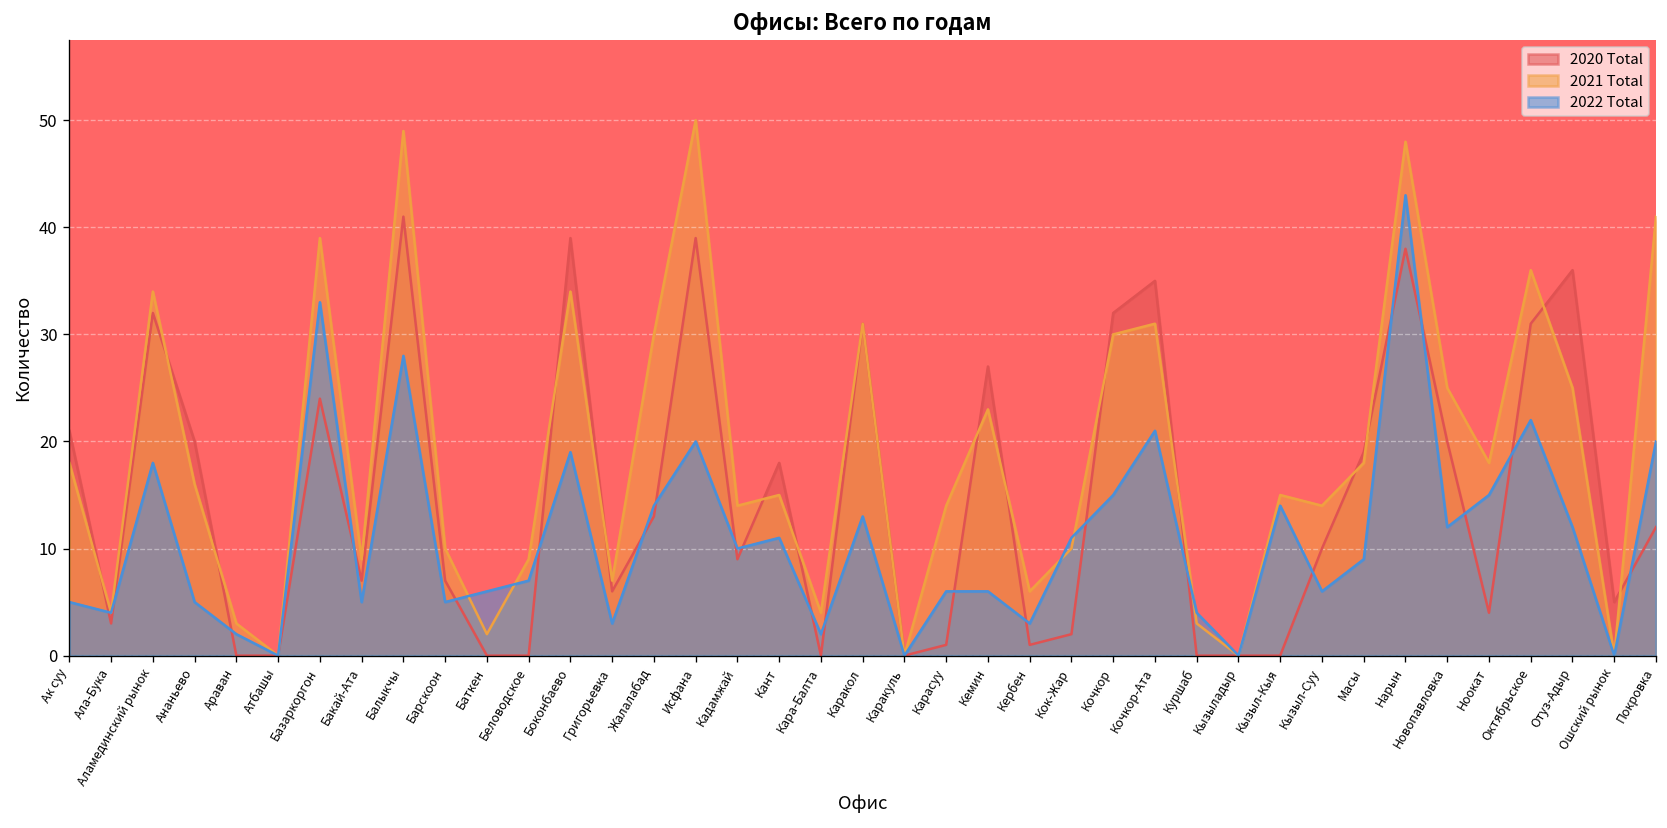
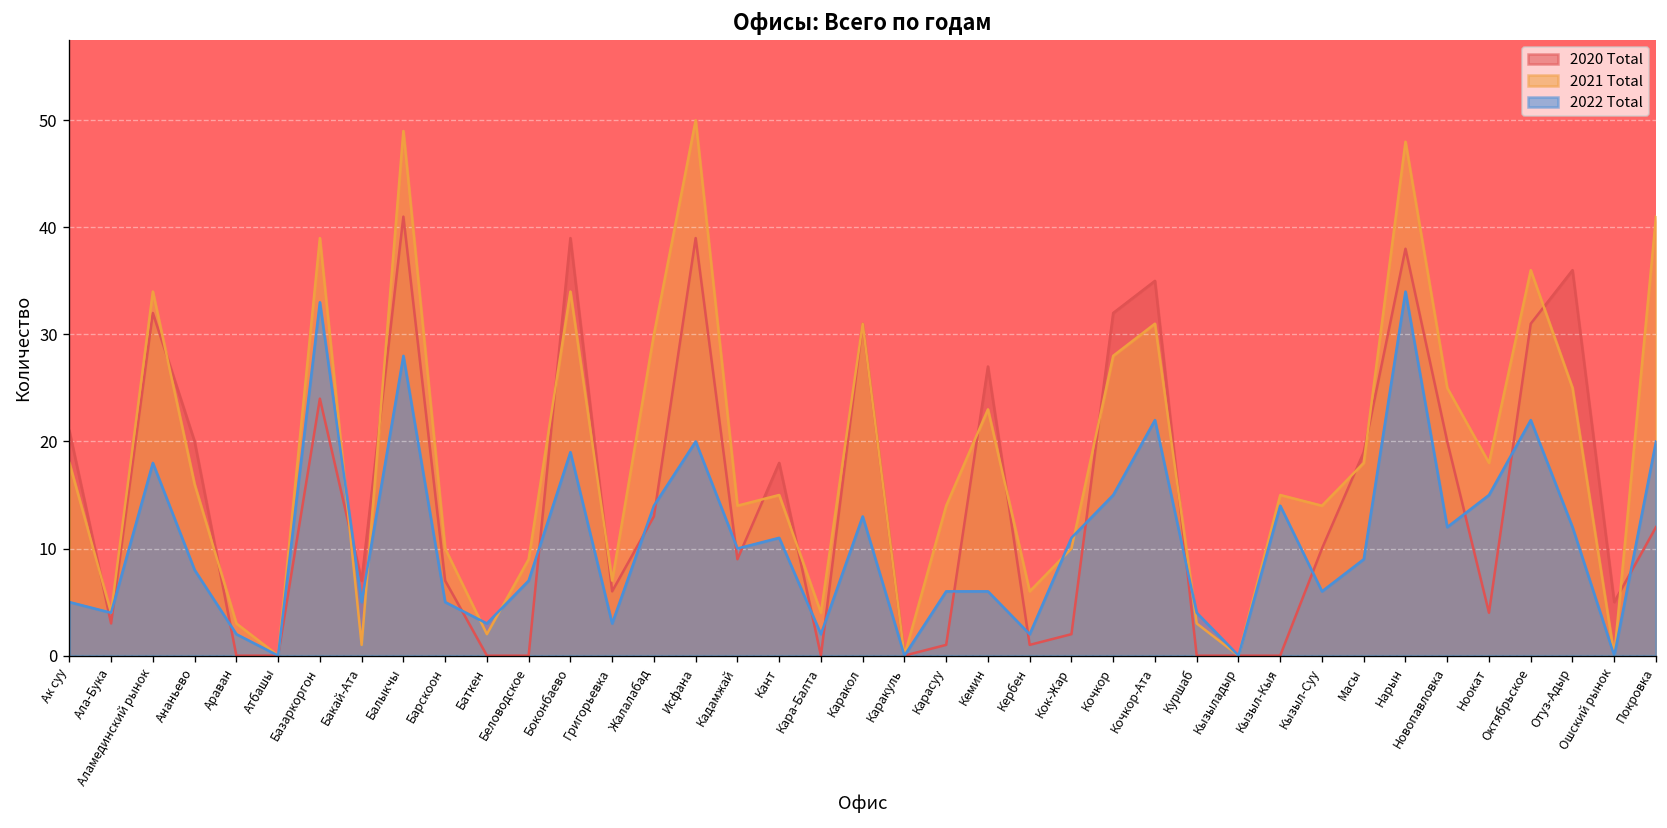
  {
    "2020 Total": {
      "Ак суу": 21,
      "Ала-Бука": 3,
      "Аламединский рынок": 32,
      "Ананьево": 20,
      "Араван": 0,
      "Базаркоргон": 24,
      "Бакай-Ата": 7,
      "Балыкчы": 41,
      "Барскоон": 7,
      "Баткен": 0,
      "Беловодское": 0,
      "Боконбаево": 39,
      "Григорьевка": 6,
      "Жалалабад": 13,
      "Исфана": 39,
      "Кадамжай": 9,
      "Кант": 18,
      "Кара-Балта": 0,
      "Карасуу": 1,
      "Кемин": 27,
      "Кербен": 1,
      "Кок-Жар": 2,
      "Кочкор": 32,
      "Кочкор-Ата": 35,
      "Куршаб": 0,
      "Кызыл-Кыя": 0,
      "Кызыл-Суу": 10,
      "Масы": 19,
      "Нарын": 38,
      "Новопавловка": 20,
      "Ноокат": 4,
      "Октябрьское": 31,
      "Отуз-Адыр": 36,
      "Ошский рынок": 5,
      "Покровка": 12
    },
    "2021 Total": {
      "Ак суу": 18,
      "Аламединский рынок": 34,
      "Ананьево": 16,
      "Араван": 3,
      "Базаркоргон": 39,
-     "Бакай-Ата": 9,
+     "Бакай-Ата": 1,
      "Балыкчы": 49,
      "Барскоон": 10,
      "Баткен": 2,
      "Беловодское": 9,
      "Боконбаево": 34,
      "Григорьевка": 7,
      "Жалалабад": 30,
      "Исфана": 50,
      "Кадамжай": 14,
      "Кант": 15,
      "Кара-Балта": 4,
      "Карасуу": 14,
      "Кемин": 23,
      "Кербен": 6,
      "Кок-Жар": 10,
-     "Кочкор": 30,
+     "Кочкор": 28,
      "Кочкор-Ата": 31,
      "Куршаб": 3,
      "Кызыл-Кыя": 15,
      "Кызыл-Суу": 14,
      "Масы": 18,
      "Нарын": 48,
      "Новопавловка": 25,
      "Ноокат": 18,
      "Октябрьское": 36,
      "Отуз-Адыр": 25,
      "Покровка": 41
    },
    "2022 Total": {
      "Ак суу": 5,
      "Аламединский рынок": 18,
-     "Ананьево": 5,
+     "Ананьево": 8,
      "Араван": 2,
      "Базаркоргон": 33,
      "Бакай-Ата": 5,
      "Балыкчы": 28,
      "Барскоон": 5,
-     "Баткен": 6,
+     "Баткен": 3,
      "Беловодское": 7,
      "Боконбаево": 19,
      "Григорьевка": 3,
      "Жалалабад": 14,
      "Исфана": 20,
      "Кадамжай": 10,
      "Кант": 11,
      "Кара-Балта": 2,
      "Каракол": 13,
      "Карасуу": 6,
      "Кемин": 6,
-     "Кербен": 3,
+     "Кербен": 2,
      "Кок-Жар": 11,
      "Кочкор": 15,
-     "Кочкор-Ата": 21,
+     "Кочкор-Ата": 22,
      "Куршаб": 4,
      "Кызыл-Кыя": 14,
      "Кызыл-Суу": 6,
      "Масы": 9,
-     "Нарын": 43,
+     "Нарын": 34,
      "Новопавловка": 12,
      "Ноокат": 15,
      "Октябрьское": 22,
      "Отуз-Адыр": 12,
      "Покровка": 20
    }
  }
